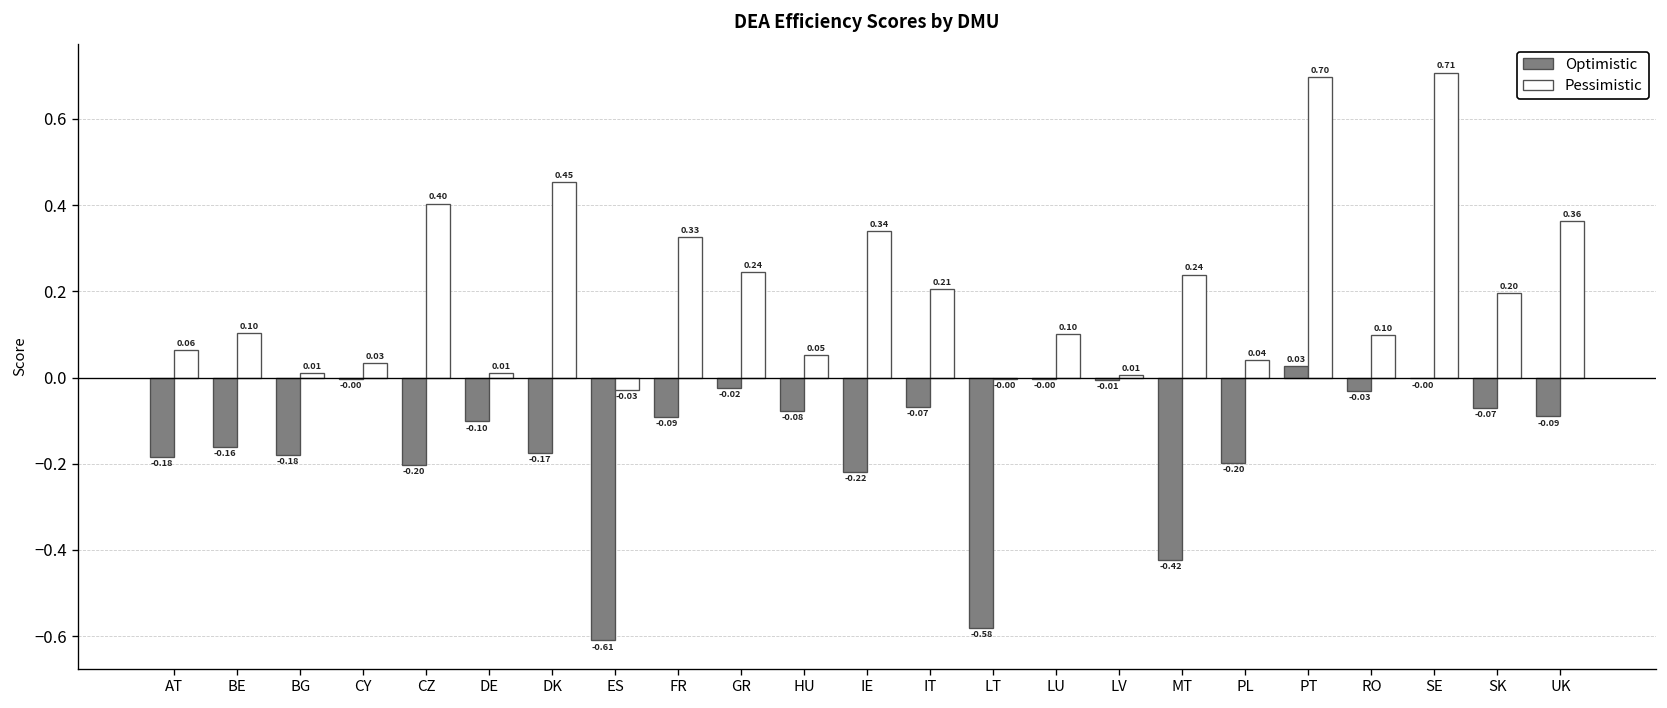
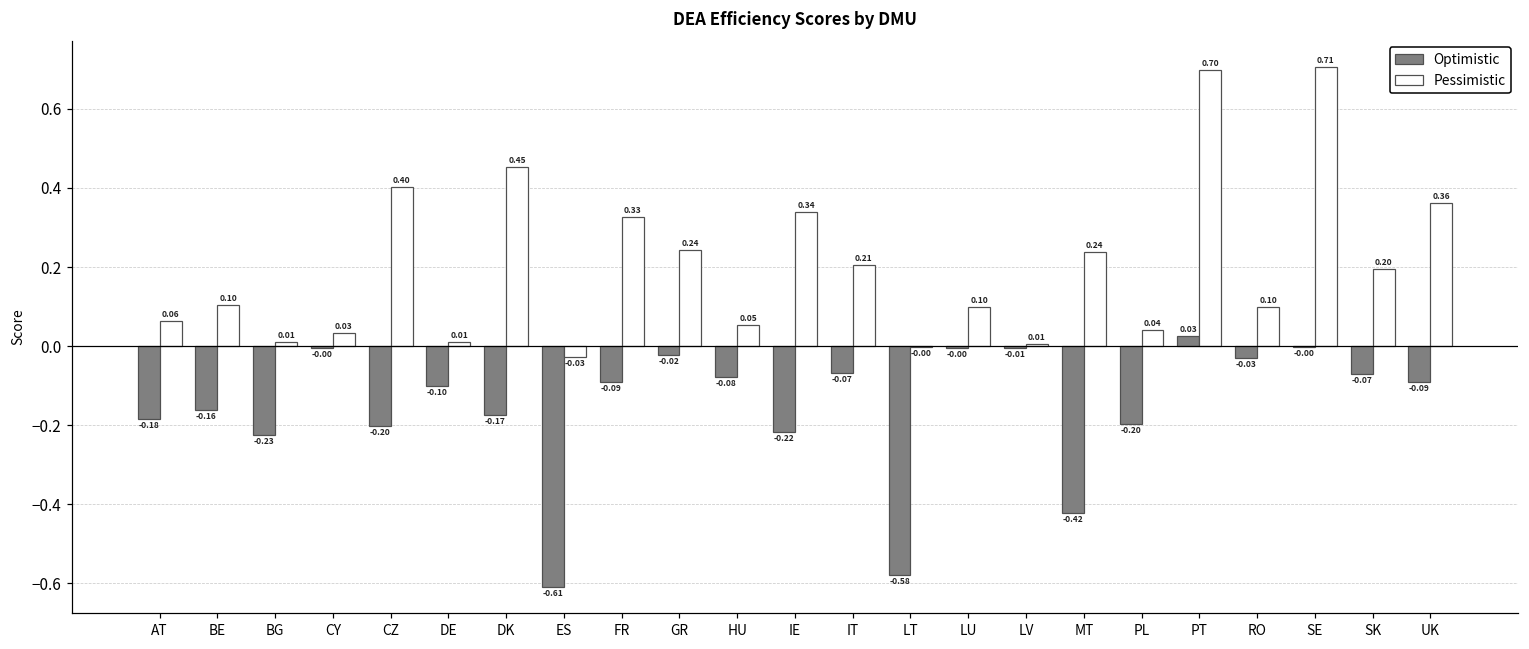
  {
    "Optimistic": {
      "AT": -0.18,
      "BE": -0.16,
-     "BG": -0.18,
+     "BG": -0.23,
      "CY": -0.00,
      "CZ": -0.20,
      "DE": -0.10,
      "DK": -0.17,
      "ES": -0.61,
      "FR": -0.09,
      "GR": -0.02,
      "HU": -0.08,
      "IE": -0.22,
      "IT": -0.07,
      "LT": -0.58,
      "LU": -0.00,
      "LV": -0.01,
      "MT": -0.42,
      "PL": -0.20,
      "PT": 0.03,
      "RO": -0.03,
      "SE": -0.00,
      "SK": -0.07,
      "UK": -0.09
    },
    "Pessimistic": {
      "AT": 0.06,
      "BE": 0.10,
      "BG": 0.01,
      "CY": 0.03,
      "CZ": 0.40,
      "DE": 0.01,
      "DK": 0.45,
      "ES": -0.03,
      "FR": 0.33,
      "GR": 0.24,
      "HU": 0.05,
      "IE": 0.34,
      "IT": 0.21,
      "LT": -0.00,
      "LU": 0.10,
      "LV": 0.01,
      "MT": 0.24,
      "PL": 0.04,
      "PT": 0.70,
      "RO": 0.10,
      "SE": 0.71,
      "SK": 0.20,
      "UK": 0.36
    }
  }
